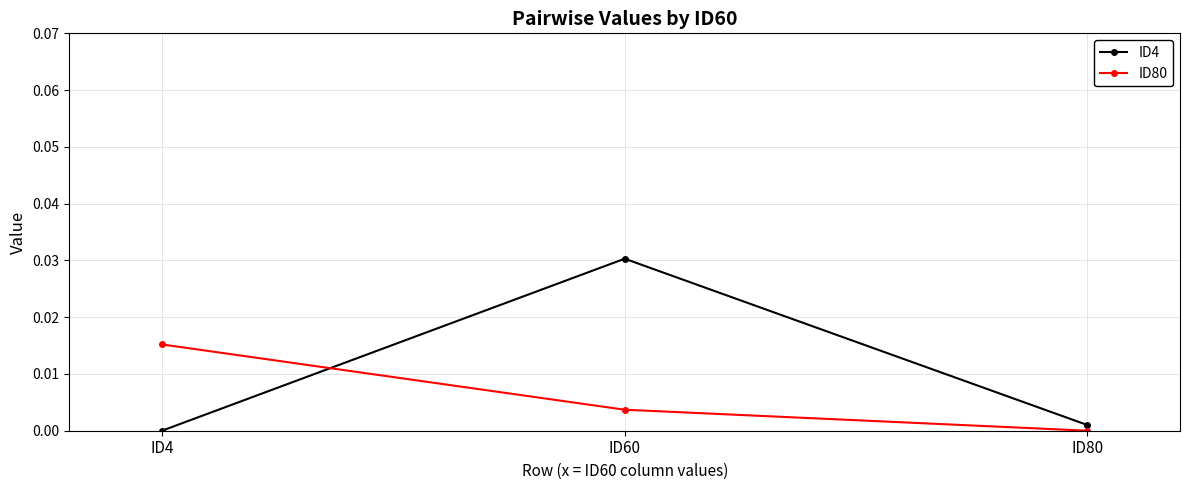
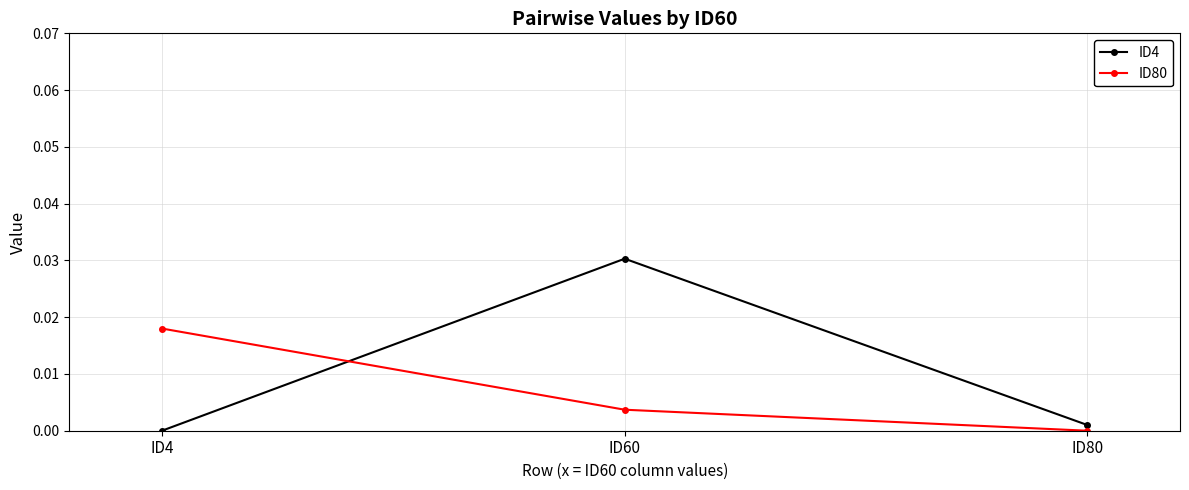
  {
    "ID4": {
      "ID4": 0.000,
      "ID60": 0.030,
      "ID80": 0.001
    },
    "ID80": {
-     "ID4": 0.015,
+     "ID4": 0.018,
      "ID60": 0.004,
      "ID80": 0.000
    }
  }
